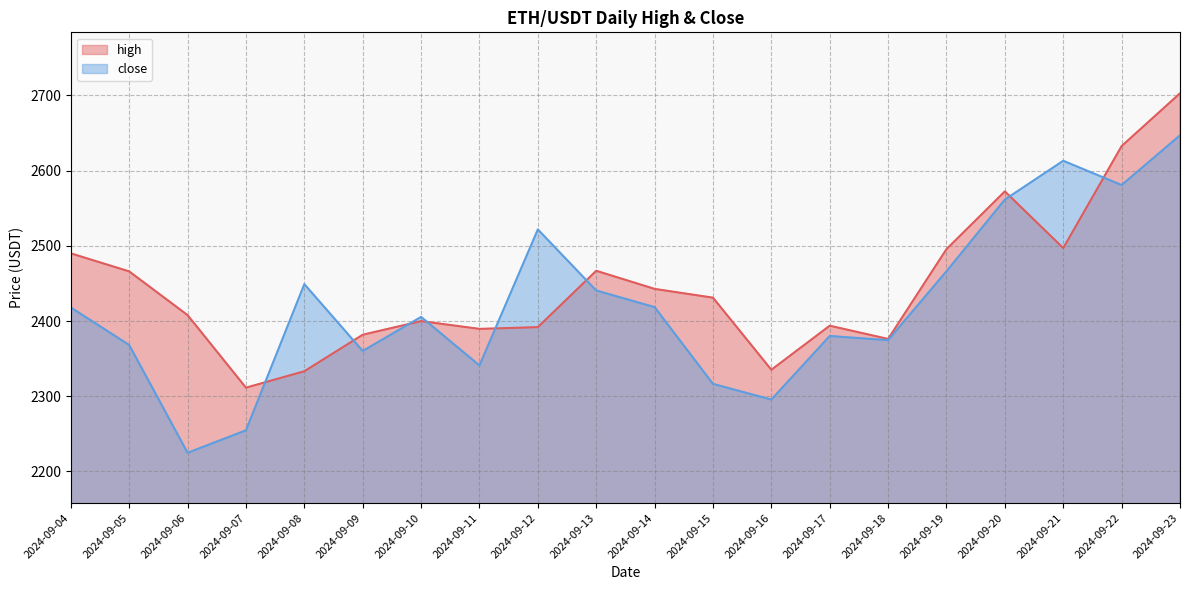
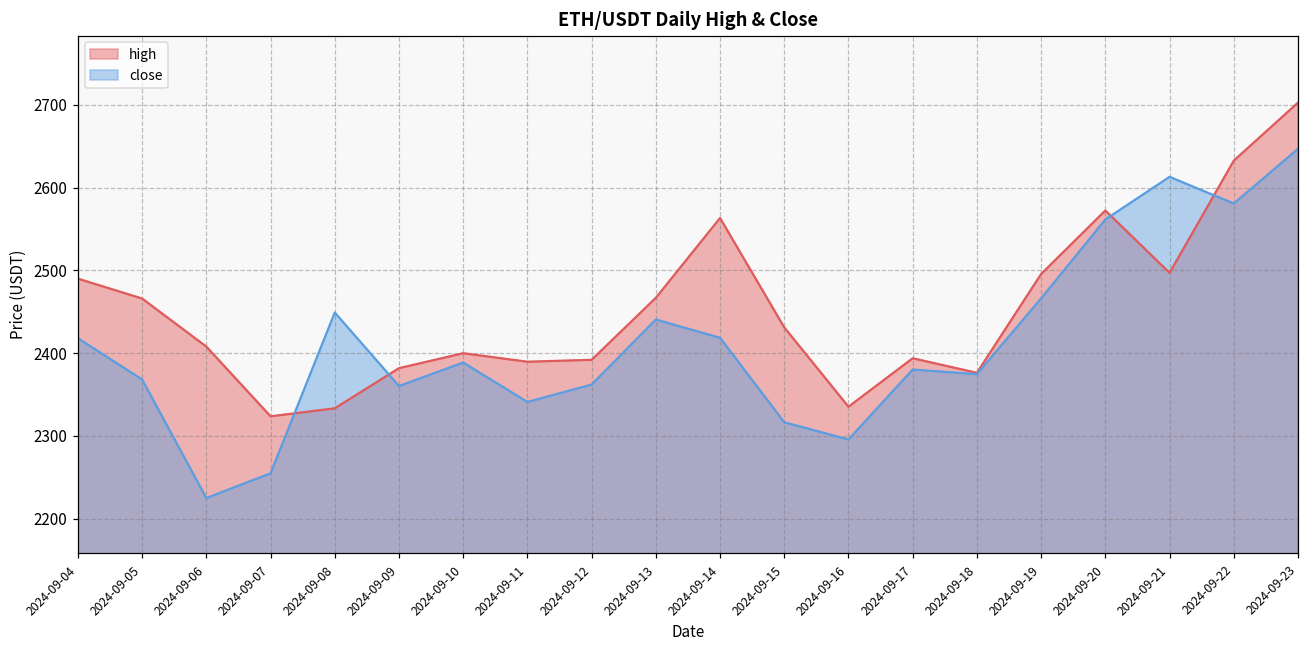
  {
    "high": {
      "2024-09-04": 2490,
      "2024-09-05": 2470,
      "2024-09-06": 2410,
-     "2024-09-07": 2310,
+     "2024-09-07": 2320,
      "2024-09-08": 2330,
      "2024-09-09": 2380,
      "2024-09-10": 2400,
      "2024-09-11": 2390,
      "2024-09-12": 2390,
      "2024-09-13": 2470,
-     "2024-09-14": 2440,
+     "2024-09-14": 2560,
      "2024-09-15": 2430,
      "2024-09-16": 2340,
      "2024-09-17": 2390,
      "2024-09-19": 2500,
      "2024-09-20": 2570,
      "2024-09-21": 2500,
      "2024-09-22": 2630,
      "2024-09-23": 2700
    },
    "close": {
      "2024-09-04": 2420,
      "2024-09-05": 2370,
      "2024-09-06": 2220,
      "2024-09-07": 2250,
      "2024-09-08": 2450,
      "2024-09-09": 2360,
-     "2024-09-10": 2410,
+     "2024-09-10": 2390,
      "2024-09-11": 2340,
-     "2024-09-12": 2520,
+     "2024-09-12": 2360,
      "2024-09-13": 2440,
      "2024-09-14": 2420,
      "2024-09-15": 2320,
      "2024-09-16": 2300,
      "2024-09-17": 2380,
      "2024-09-19": 2470,
      "2024-09-20": 2560,
      "2024-09-21": 2610,
      "2024-09-22": 2580,
      "2024-09-23": 2650
    }
  }
